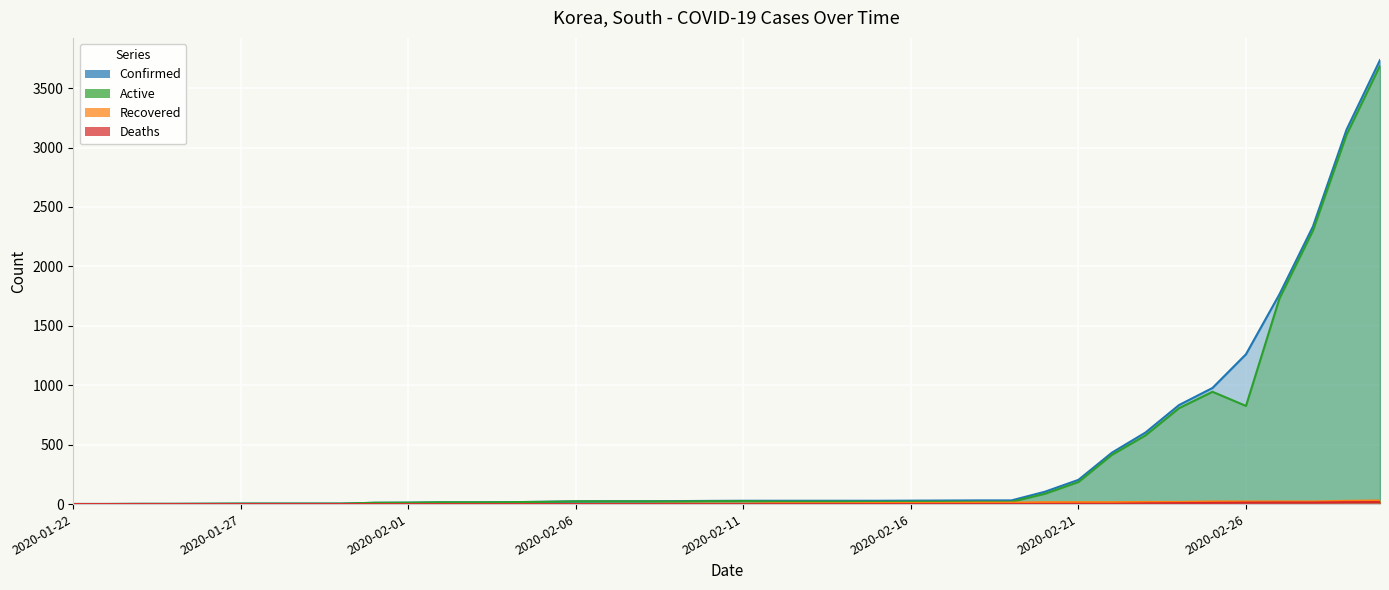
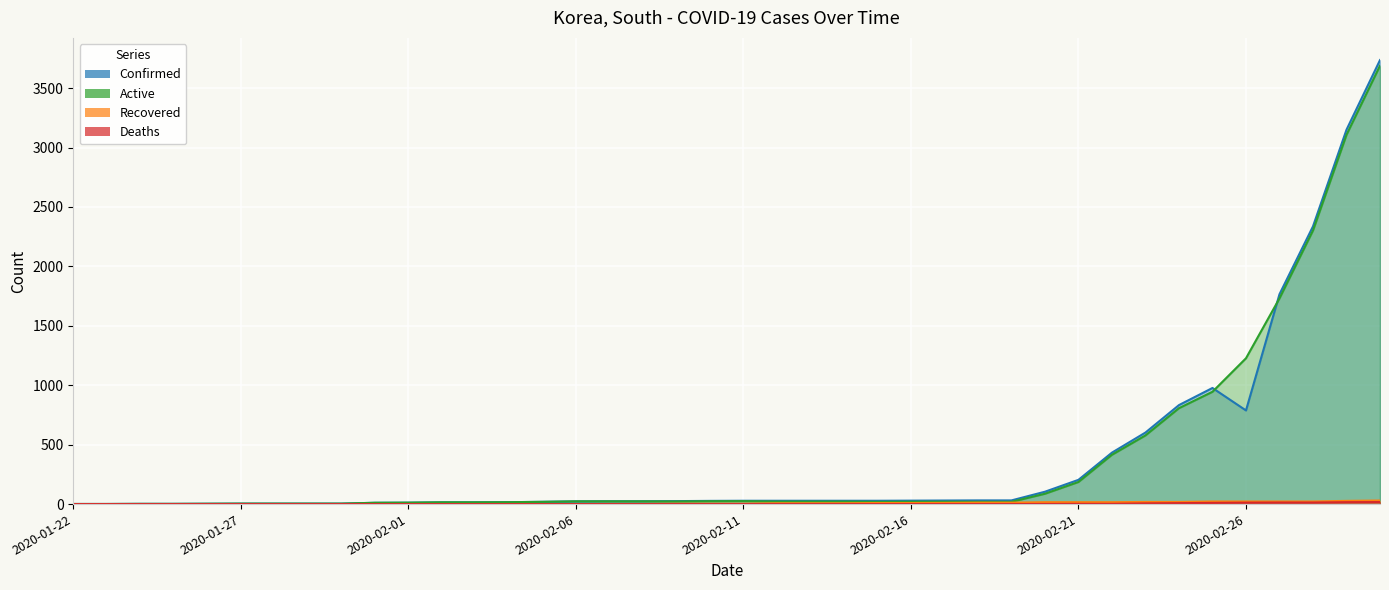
  {
    "Confirmed": {
-     "2020-02-26": 1260
+     "2020-02-26": 790
    },
    "Active": {
-     "2020-02-26": 830
+     "2020-02-26": 1230
    }
  }
